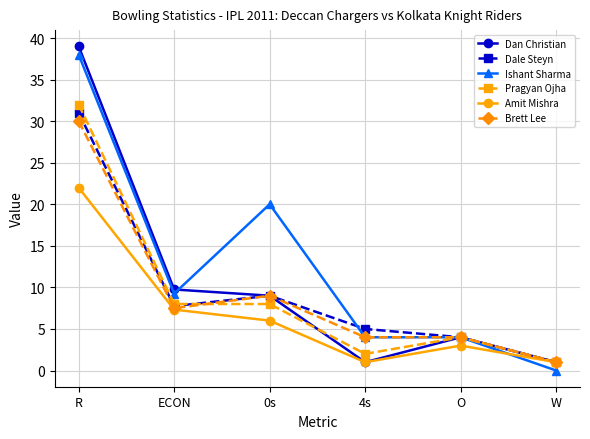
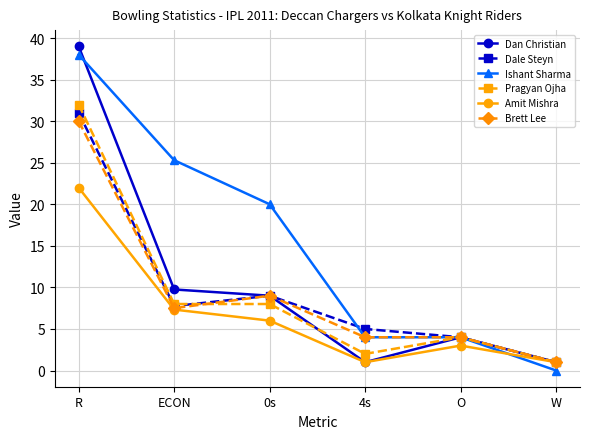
  {
    "Ishant Sharma": {
      "R": 38,
-     "ECON": 9,
+     "ECON": 25,
      "0s": 20,
      "W": 0
    }
  }
